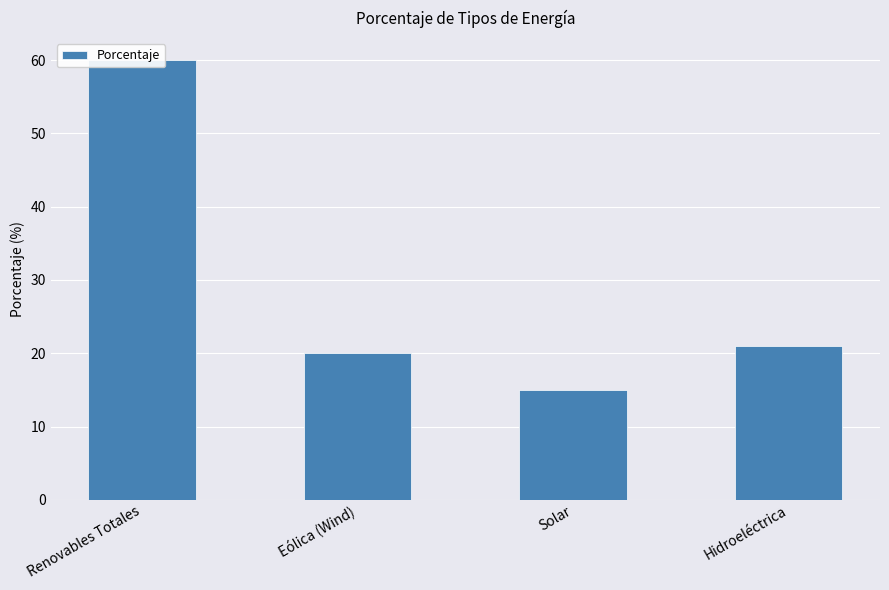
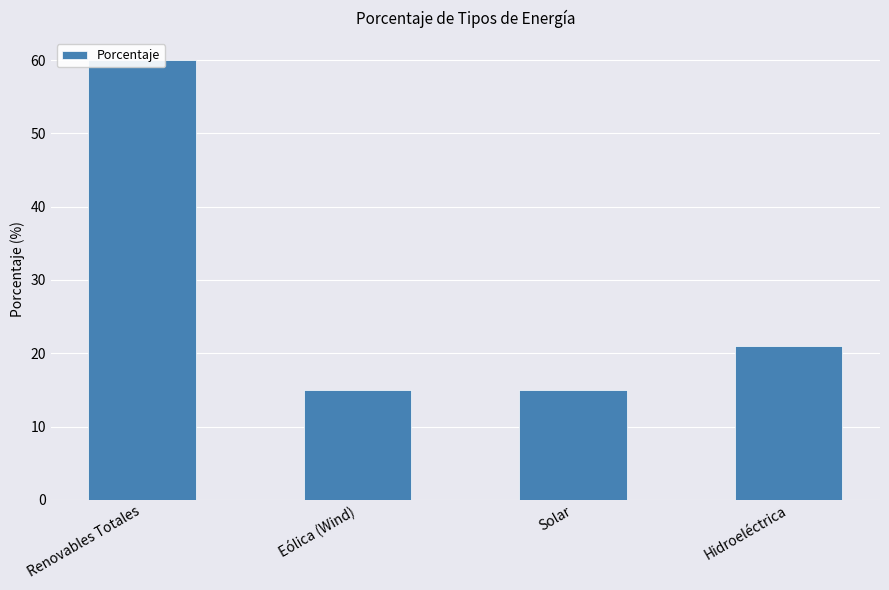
  {
-   "Eólica (Wind)": 20,
+   "Eólica (Wind)": 15,
    "Solar": 15,
    "Hidroeléctrica": 21
  }
